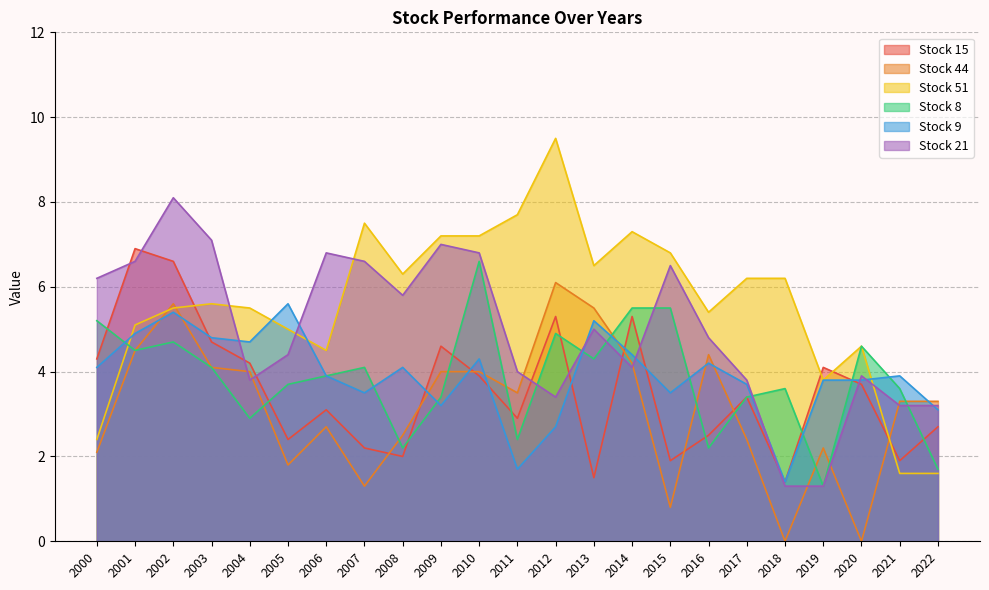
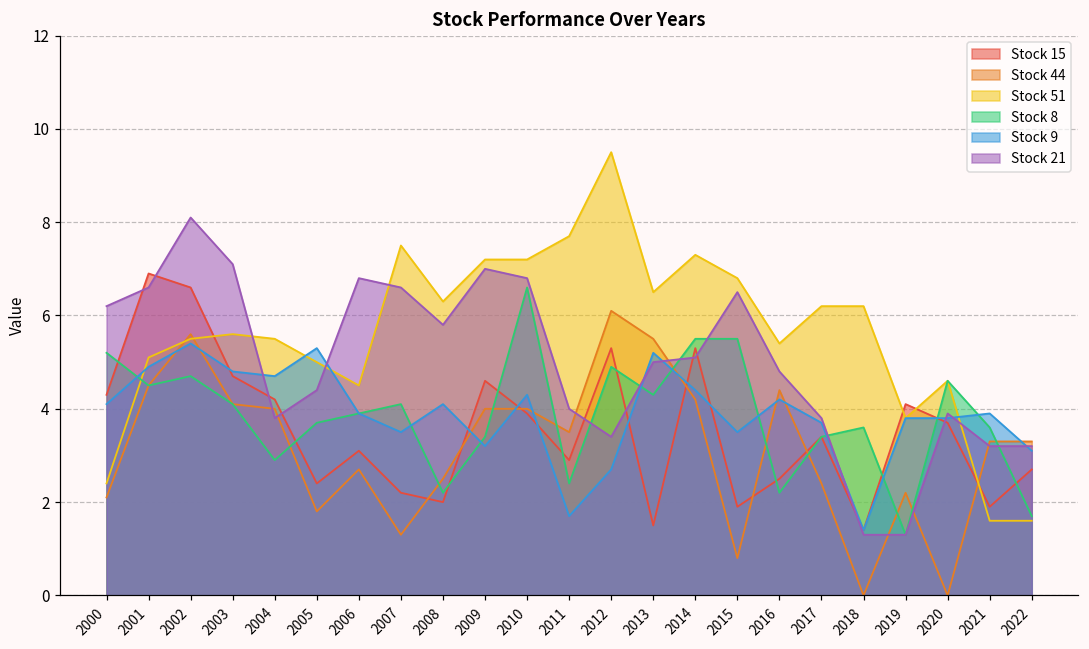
  {
    "Stock 8": {
      "2000": 5.2,
      "2002": 4.7,
      "2004": 2.9,
      "2005": 3.7,
      "2007": 4.1,
      "2008": 2.2,
      "2009": 3.4,
      "2010": 6.6,
      "2011": 2.4,
      "2012": 4.9,
      "2013": 4.3,
      "2014": 5.5,
      "2015": 5.5,
      "2016": 2.2,
      "2018": 3.6,
      "2021": 3.6,
      "2022": 1.7
    },
    "Stock 9": {
      "2000": 4.1,
      "2001": 4.9,
      "2002": 5.4,
      "2003": 4.8,
      "2004": 4.7,
-     "2005": 5.6,
+     "2005": 5.3,
      "2007": 3.5,
      "2008": 4.1,
      "2009": 3.2,
      "2010": 4.3,
      "2011": 1.7,
      "2012": 2.7,
      "2013": 5.2,
      "2014": 4.4,
      "2015": 3.5,
      "2016": 4.2,
      "2017": 3.7,
      "2020": 3.8,
      "2021": 3.9,
      "2022": 3.1
    },
    "Stock 21": {
      "2000": 6.2,
      "2001": 6.6,
      "2002": 8.1,
      "2003": 7.1,
      "2004": 3.8,
      "2005": 4.4,
      "2006": 6.8,
      "2007": 6.6,
      "2008": 5.8,
      "2009": 7.0,
      "2010": 6.8,
      "2011": 4.0,
      "2012": 3.4,
      "2013": 5.0,
-     "2014": 4.1,
+     "2014": 5.1,
      "2015": 6.5,
      "2016": 4.8,
      "2017": 3.8,
      "2018": 1.3,
      "2020": 3.9,
      "2021": 3.2,
      "2022": 3.2
    }
  }
